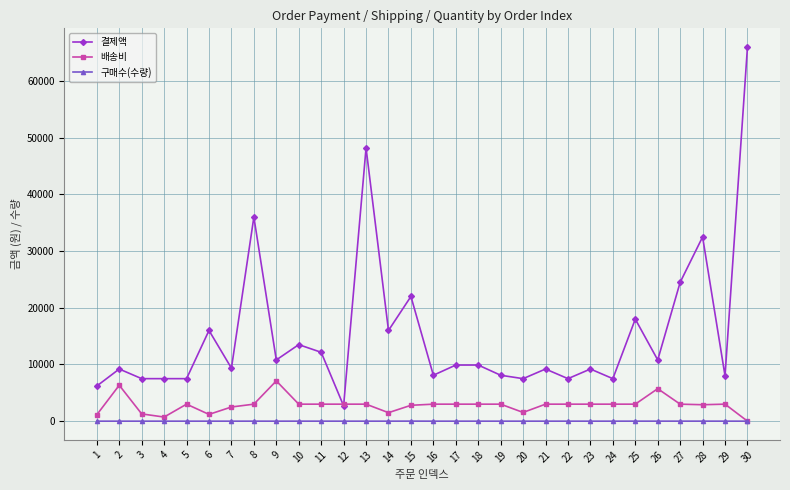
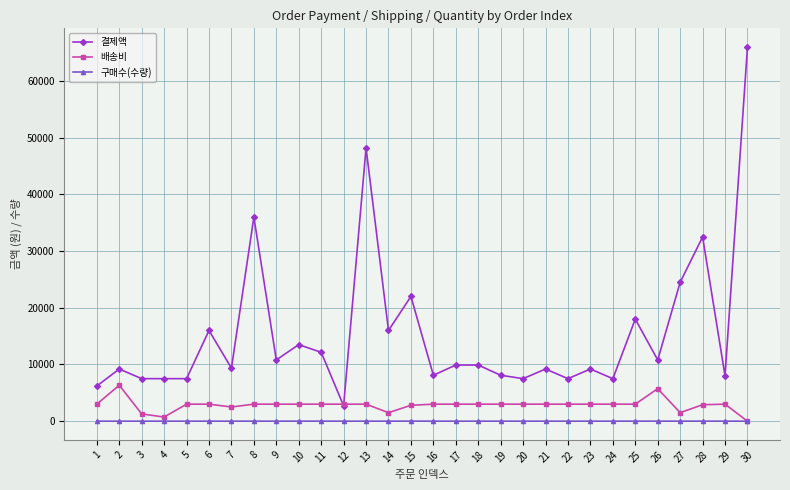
  {
    "배송비": {
-     "1": 1000,
+     "1": 3000,
      "2": 6000,
      "3": 1000,
      "4": 1000,
      "5": 3000,
-     "6": 1000,
+     "6": 3000,
      "7": 3000,
      "8": 3000,
-     "9": 7000,
+     "9": 3000,
      "10": 3000,
      "11": 3000,
      "13": 3000,
      "14": 1000,
      "15": 3000,
      "16": 3000,
      "17": 3000,
      "18": 3000,
      "19": 3000,
-     "20": 2000,
+     "20": 3000,
      "21": 3000,
      "22": 3000,
      "23": 3000,
      "24": 3000,
      "25": 3000,
      "26": 6000,
-     "27": 3000,
+     "27": 2000,
      "28": 3000,
      "29": 3000
    }
  }
